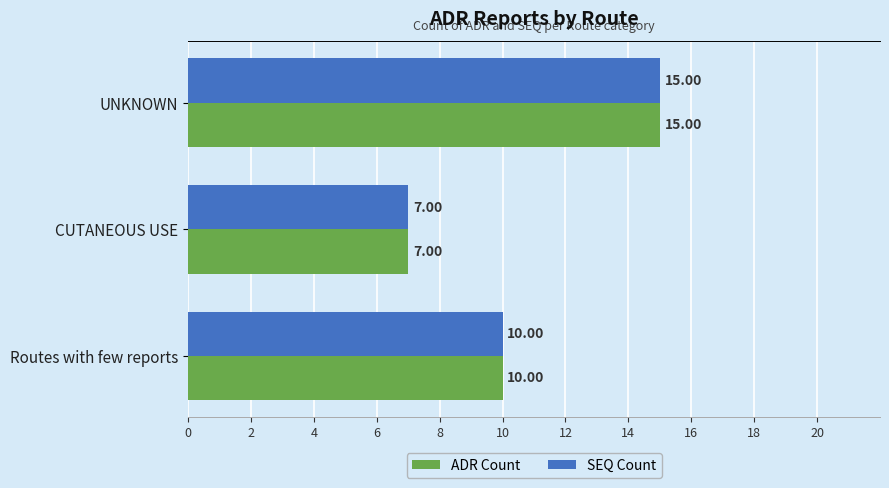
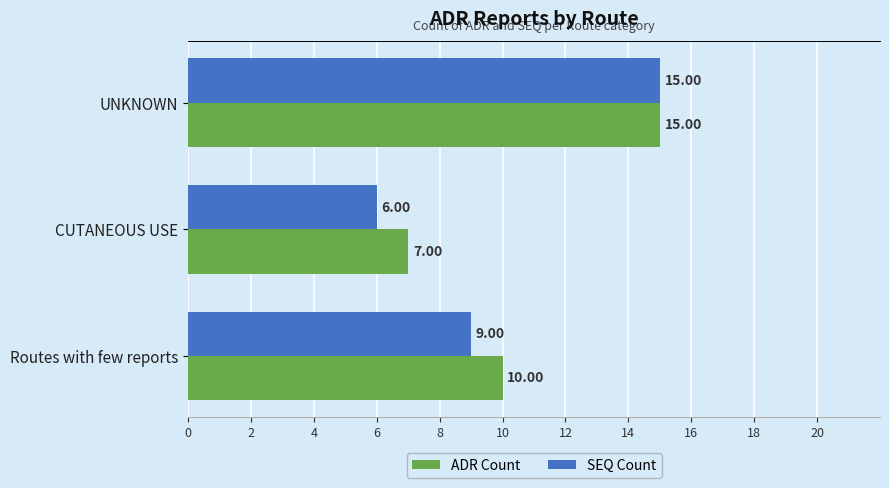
  {
    "ADR Count": {
      "UNKNOWN": 15.00,
      "CUTANEOUS USE": 7.00,
      "Routes with few reports": 10.00
    },
    "SEQ Count": {
      "UNKNOWN": 15.00,
-     "CUTANEOUS USE": 7.00,
-     "Routes with few reports": 10.00
+     "CUTANEOUS USE": 6.00,
+     "Routes with few reports": 9.00
    }
  }
